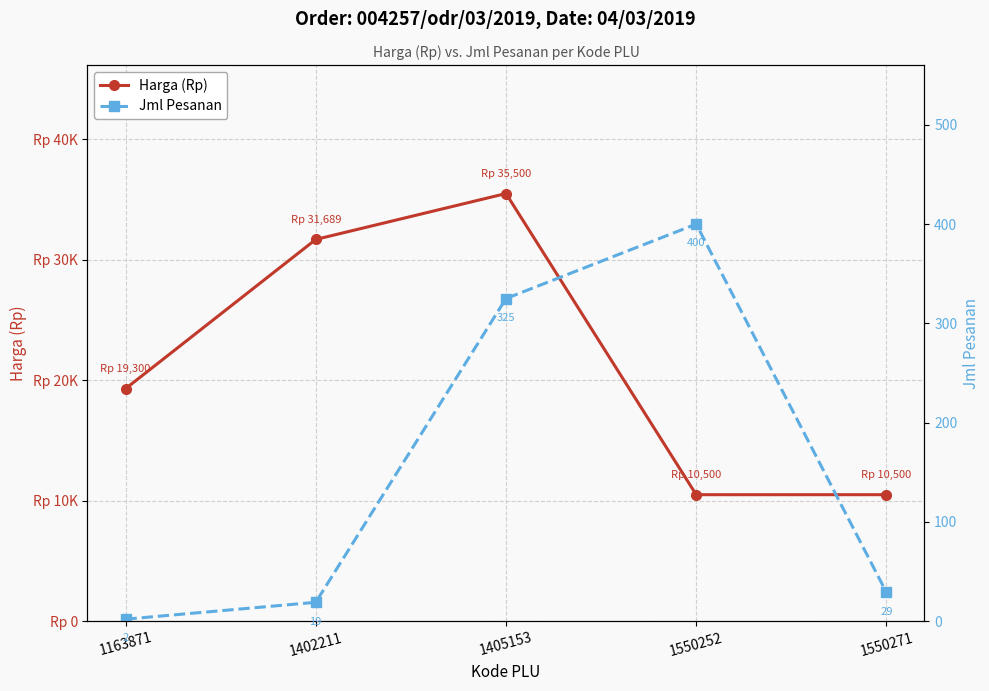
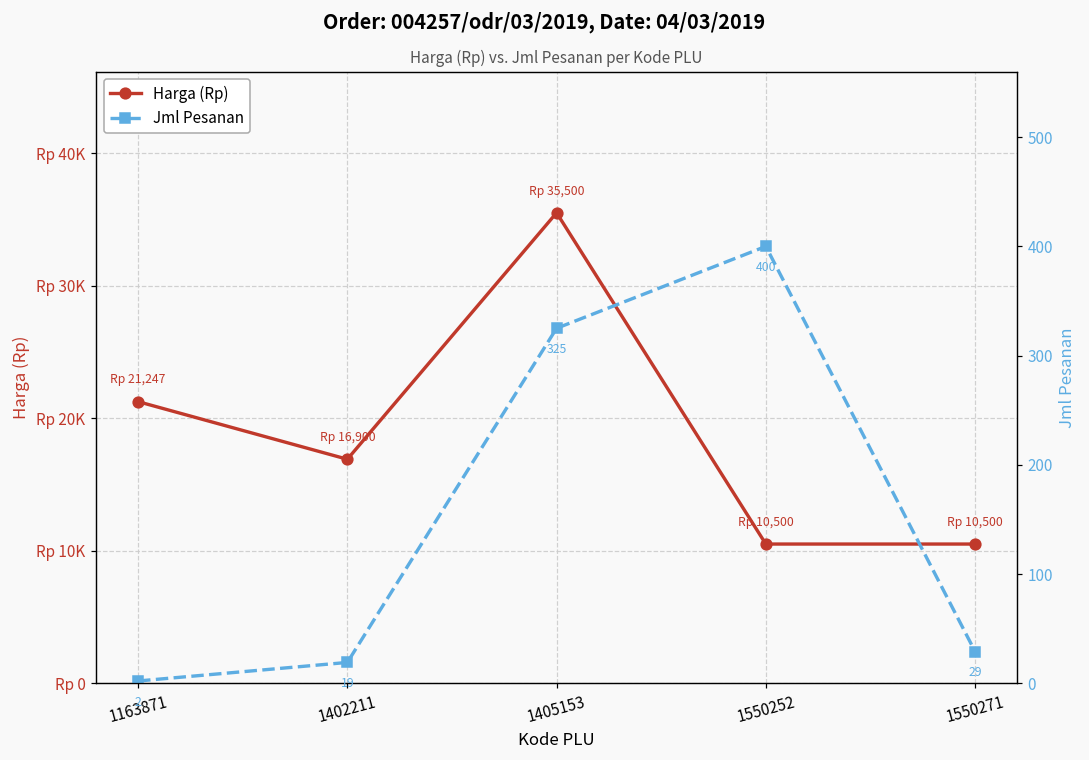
  {
    "Harga (Rp)": {
-     "1163871": "19,300",
-     "1402211": "31,689",
+     "1163871": "21,247",
+     "1402211": "16,900",
      "1405153": "35,500",
      "1550252": "10,500",
      "1550271": "10,500"
    },
    "Jml Pesanan": {
      "1163871": "2",
      "1402211": "19",
      "1405153": "325",
      "1550252": "400",
      "1550271": "29"
    }
  }
